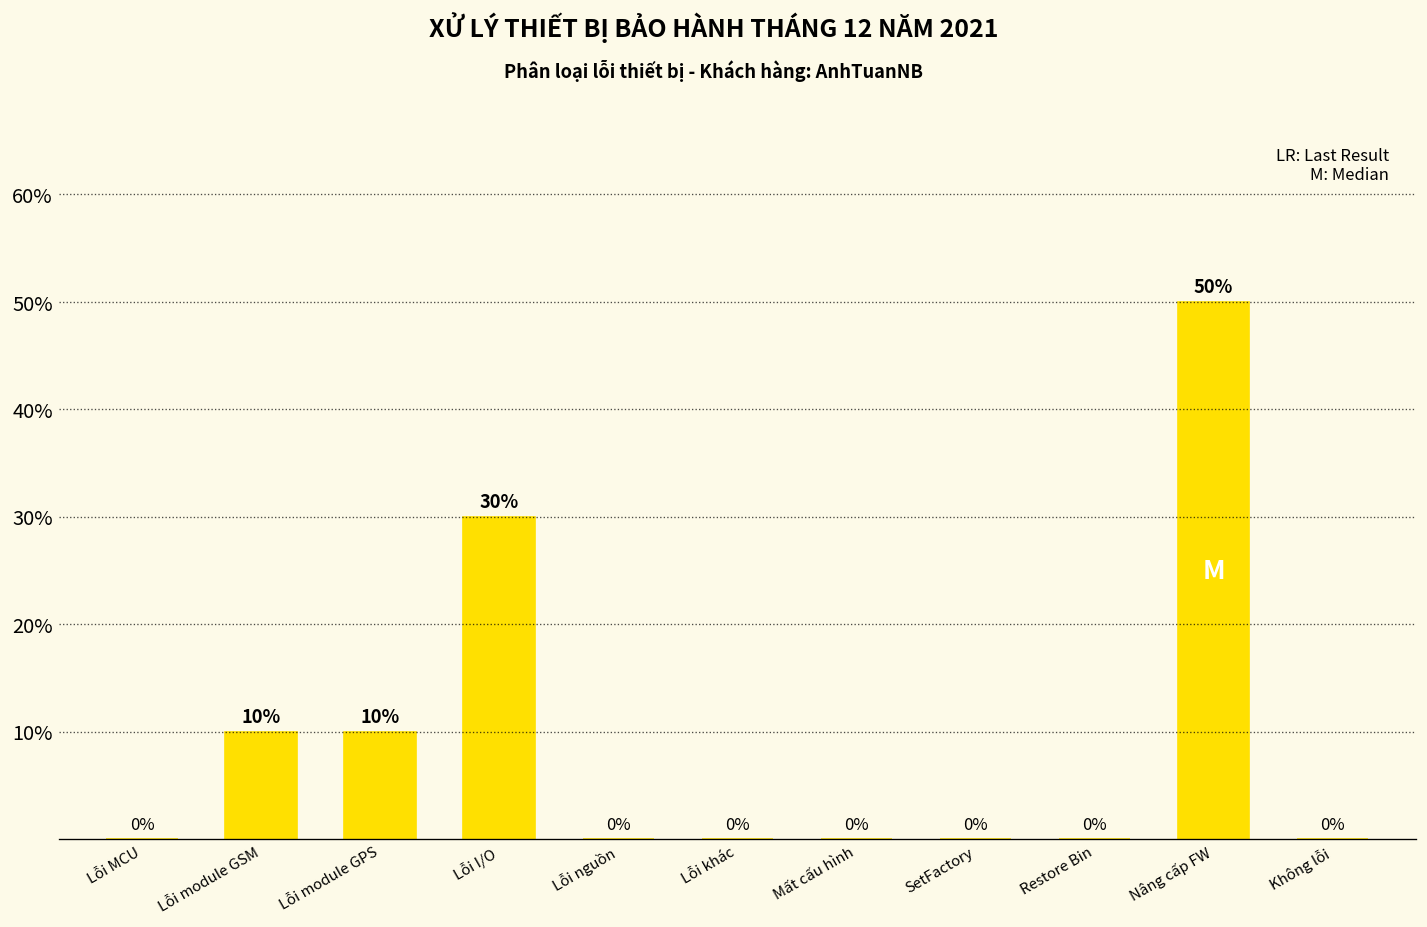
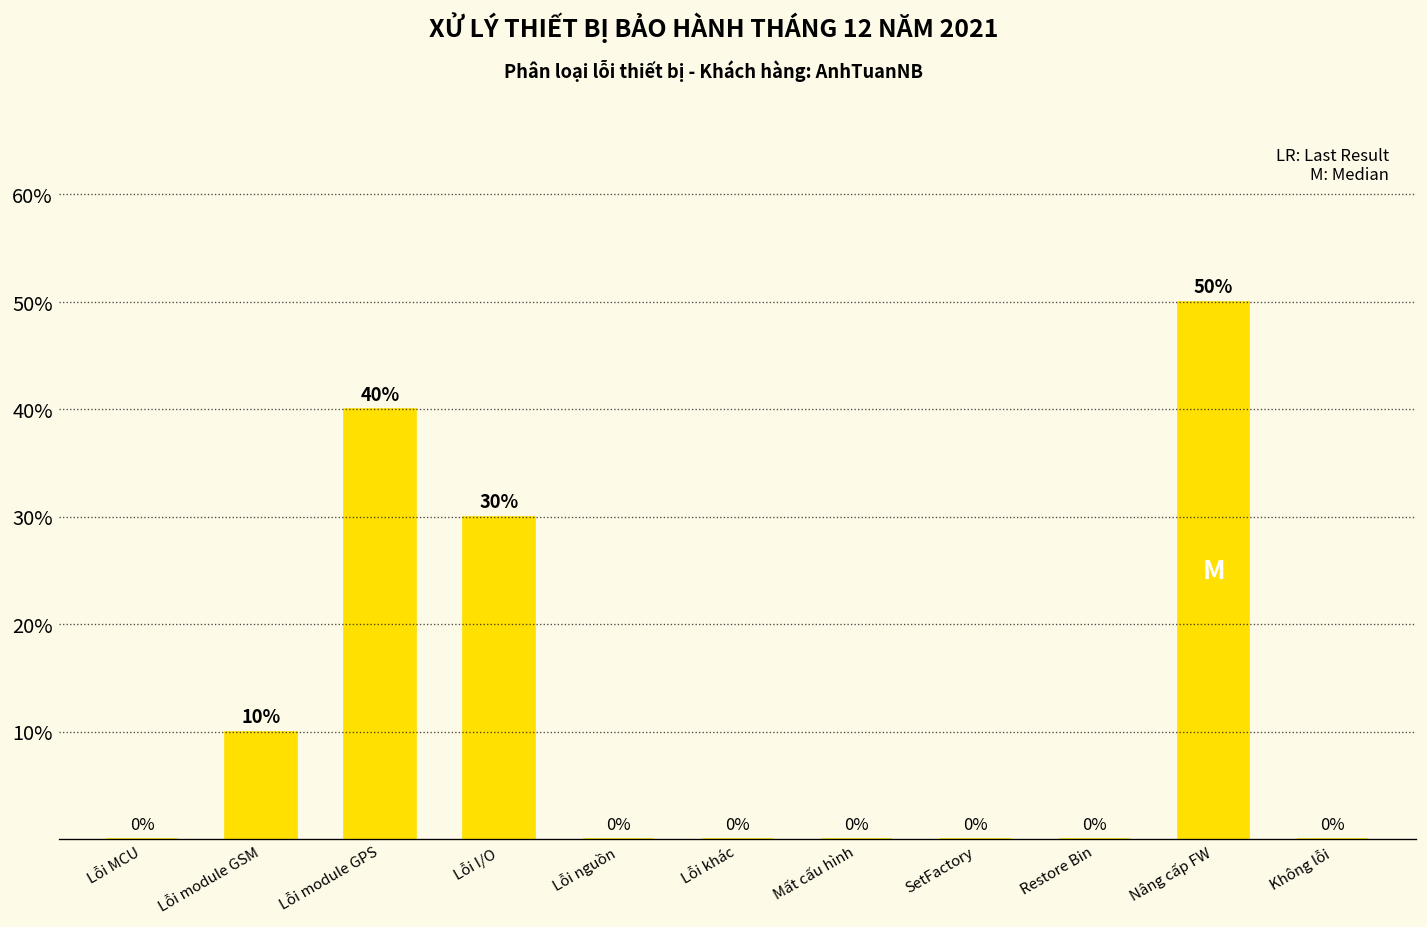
  {
    "Lỗi MCU": "0%",
    "Lỗi module GSM": "10%",
-   "Lỗi module GPS": "10%",
+   "Lỗi module GPS": "40%",
    "Lỗi I/O": "30%",
    "Lỗi nguồn": "0%",
    "Lỗi khác": "0%",
    "Mất cấu hình": "0%",
    "SetFactory": "0%",
    "Restore Bin": "0%",
    "Nâng cấp FW": "50%",
    "Không lỗi": "0%"
  }
